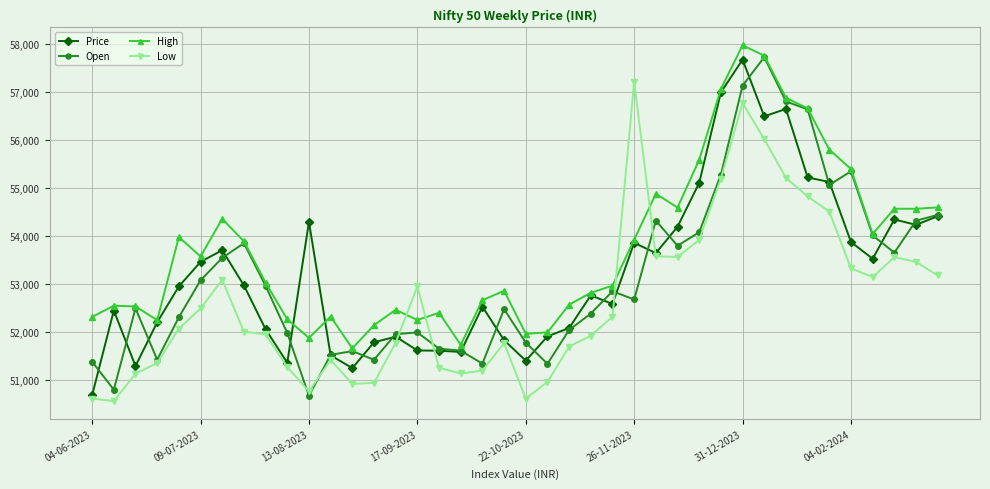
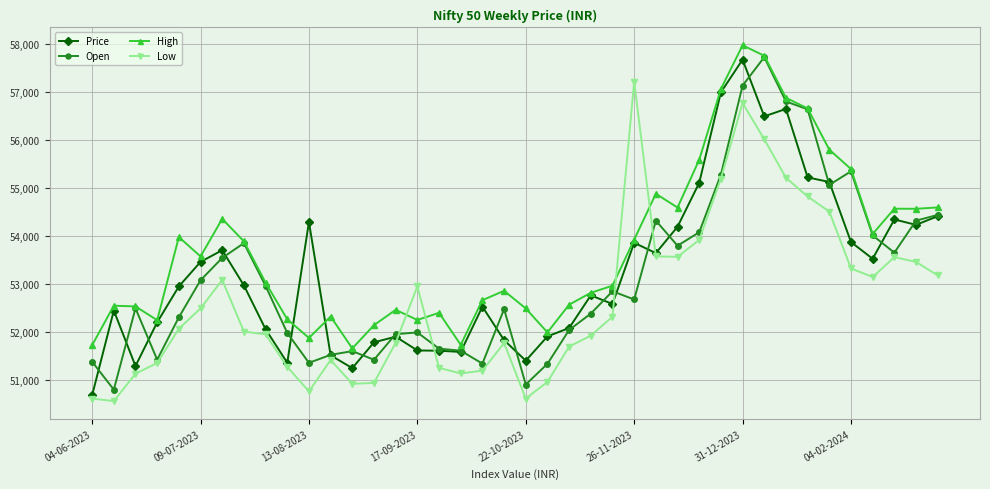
  {
    "Price": {
      "04-06-2023": "50,700",
      "09-07-2023": "53,500",
      "13-08-2023": "54,300",
      "17-09-2023": "51,600",
      "22-10-2023": "51,400",
      "26-11-2023": "53,900",
      "31-12-2023": "57,700",
      "04-02-2024": "53,900"
    },
    "Open": {
      "04-06-2023": "51,400",
      "09-07-2023": "53,100",
-     "13-08-2023": "50,700",
+     "13-08-2023": "51,400",
      "17-09-2023": "52,000",
-     "22-10-2023": "51,800",
+     "22-10-2023": "50,900",
      "26-11-2023": "52,700",
      "31-12-2023": "57,100"
    },
    "High": {
-     "04-06-2023": "52,300",
+     "04-06-2023": "51,700",
      "09-07-2023": "53,600",
      "13-08-2023": "51,900",
      "17-09-2023": "52,200",
-     "22-10-2023": "52,000",
+     "22-10-2023": "52,500",
      "26-11-2023": "53,900",
      "31-12-2023": "58,000"
    },
    "Low": {
      "04-06-2023": "50,600",
      "09-07-2023": "52,500",
      "13-08-2023": "50,800",
      "17-09-2023": "52,900",
      "22-10-2023": "50,600",
      "26-11-2023": "57,200",
      "31-12-2023": "56,800",
      "04-02-2024": "53,300"
    }
  }
